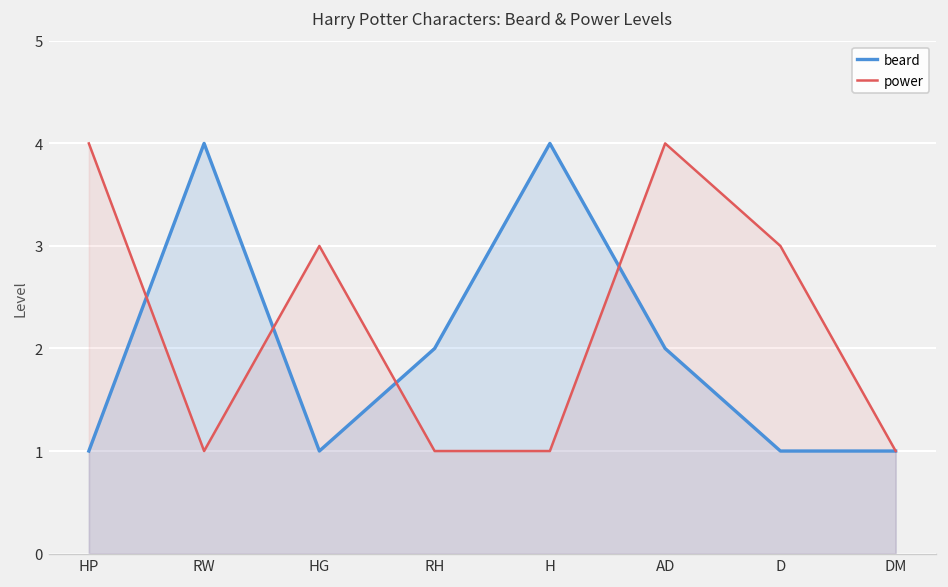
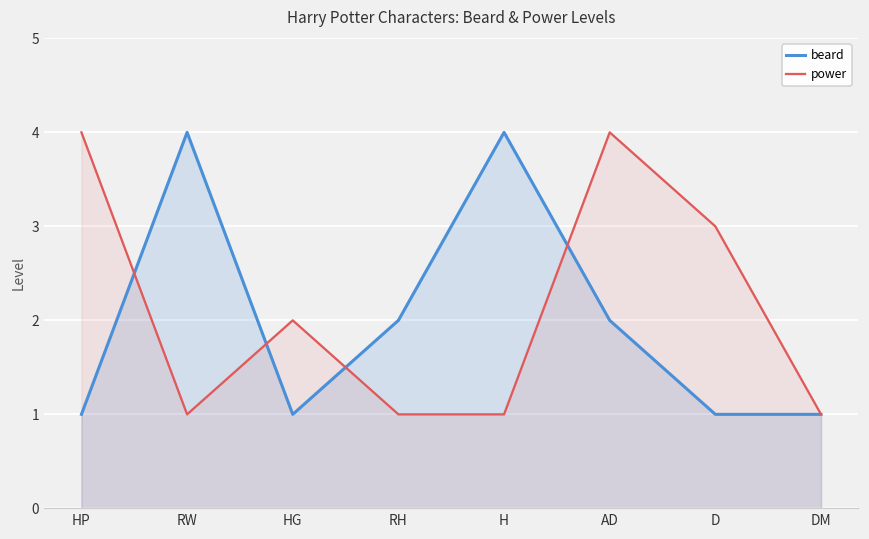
  {
    "beard": {
      "HP": 1,
      "RW": 4,
      "HG": 1,
      "RH": 2,
      "H": 4,
      "AD": 2,
      "D": 1
    },
    "power": {
      "HP": 4,
      "RW": 1,
-     "HG": 3,
+     "HG": 2,
      "RH": 1,
      "H": 1,
      "AD": 4,
      "D": 3
    }
  }
